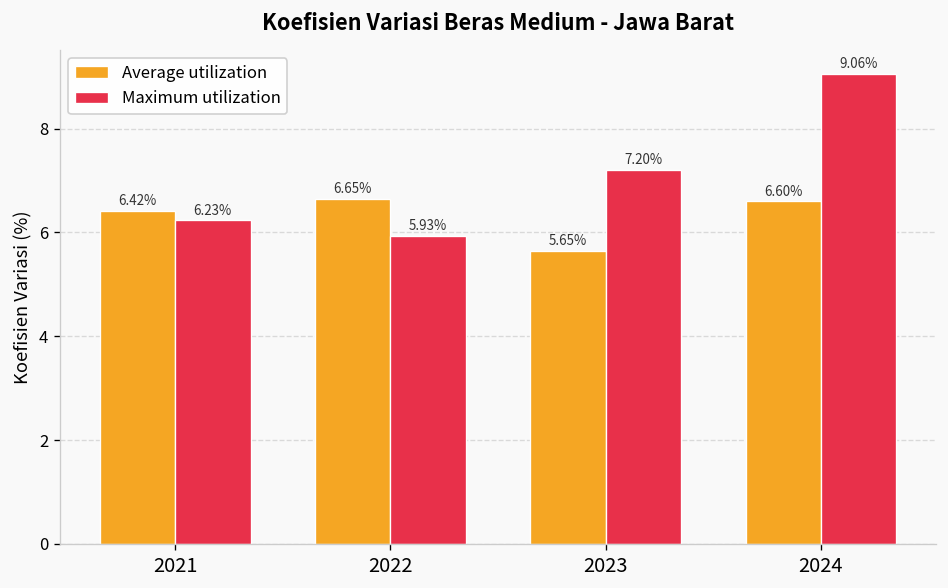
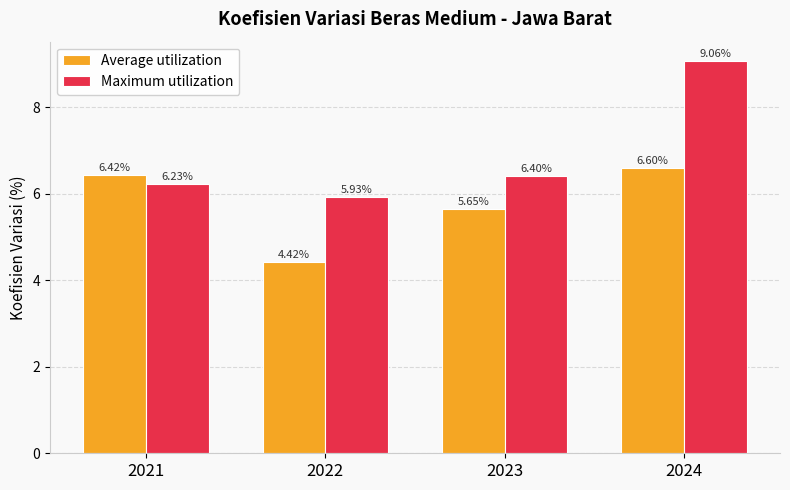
  {
    "Average utilization": {
      "2021": "6.42%",
-     "2022": "6.65%",
+     "2022": "4.42%",
      "2023": "5.65%",
      "2024": "6.60%"
    },
    "Maximum utilization": {
      "2021": "6.23%",
      "2022": "5.93%",
-     "2023": "7.20%",
+     "2023": "6.40%",
      "2024": "9.06%"
    }
  }
